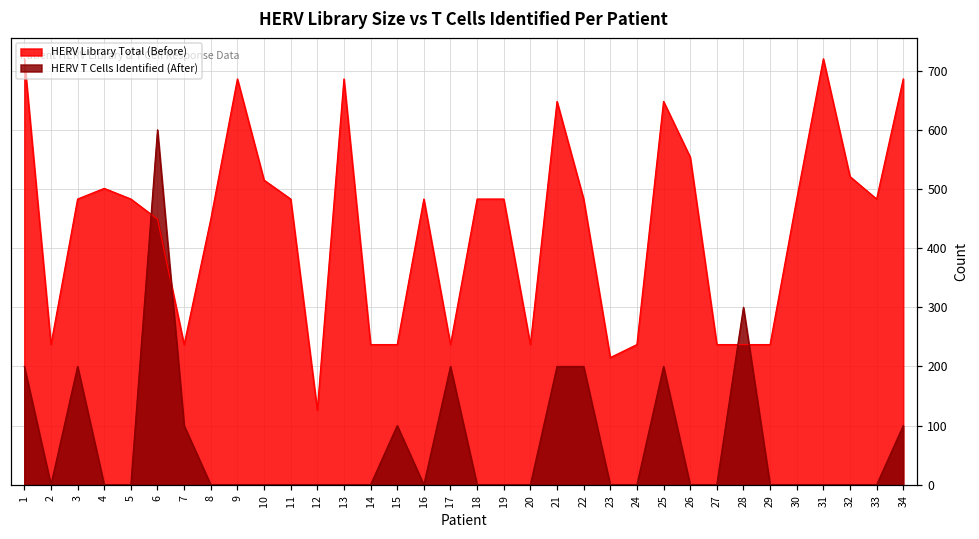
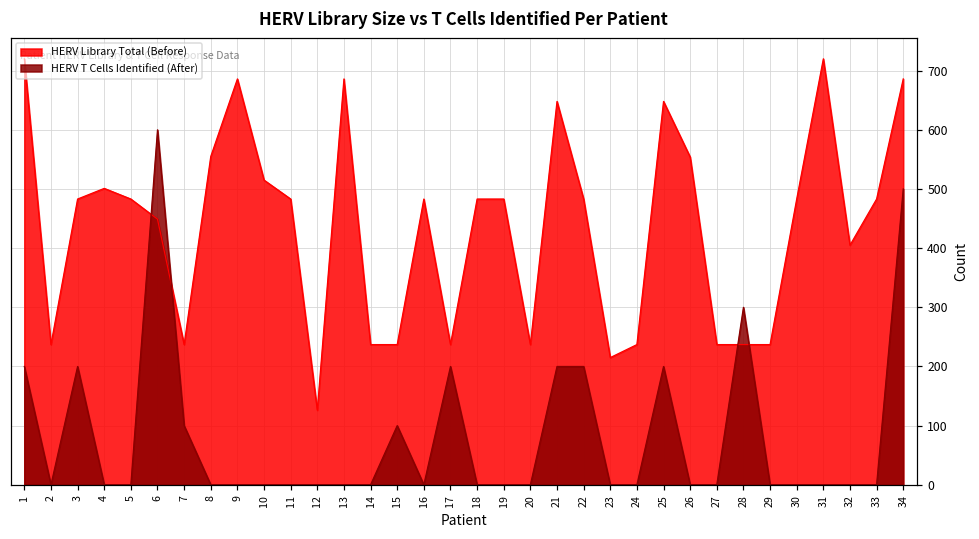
  {
    "HERV Library Total (Before)": {
      "2": 240,
      "3": 480,
      "4": 500,
      "5": 480,
      "6": 450,
      "7": 240,
-     "8": 450,
+     "8": 560,
      "9": 690,
      "10": 520,
      "11": 480,
      "12": 130,
      "13": 690,
      "14": 240,
      "15": 240,
      "16": 480,
      "17": 240,
      "18": 480,
      "19": 480,
      "20": 240,
      "21": 650,
      "22": 480,
      "23": 220,
      "24": 240,
      "25": 650,
      "26": 550,
      "27": 240,
      "28": 240,
      "29": 240,
      "30": 480,
      "31": 720,
-     "32": 520,
+     "32": 410,
      "33": 480,
      "34": 690
    },
    "HERV T Cells Identified (After)": {
      "1": 200,
      "2": 0,
      "3": 200,
      "4": 0,
      "5": 0,
      "6": 600,
      "7": 100,
      "8": 0,
      "9": 0,
      "10": 0,
      "11": 0,
      "12": 0,
      "13": 0,
      "14": 0,
      "15": 100,
      "16": 0,
      "17": 200,
      "18": 0,
      "19": 0,
      "20": 0,
      "21": 200,
      "22": 200,
      "23": 0,
      "24": 0,
      "25": 200,
      "26": 0,
      "27": 0,
      "28": 300,
      "29": 0,
      "30": 0,
      "31": 0,
      "32": 0,
      "33": 0,
-     "34": 100
+     "34": 500
    }
  }
